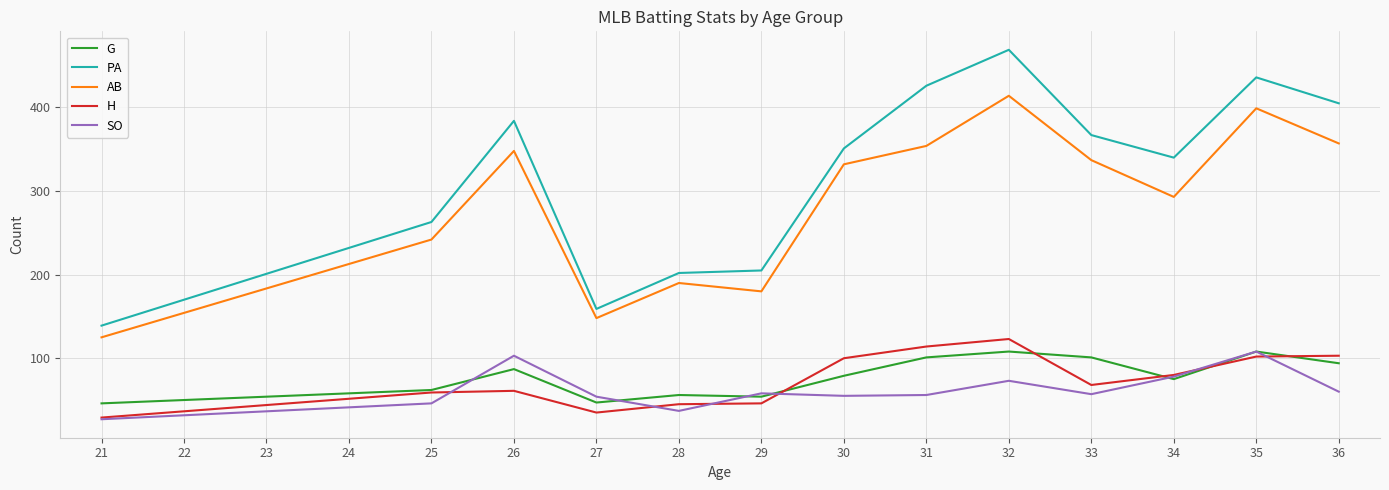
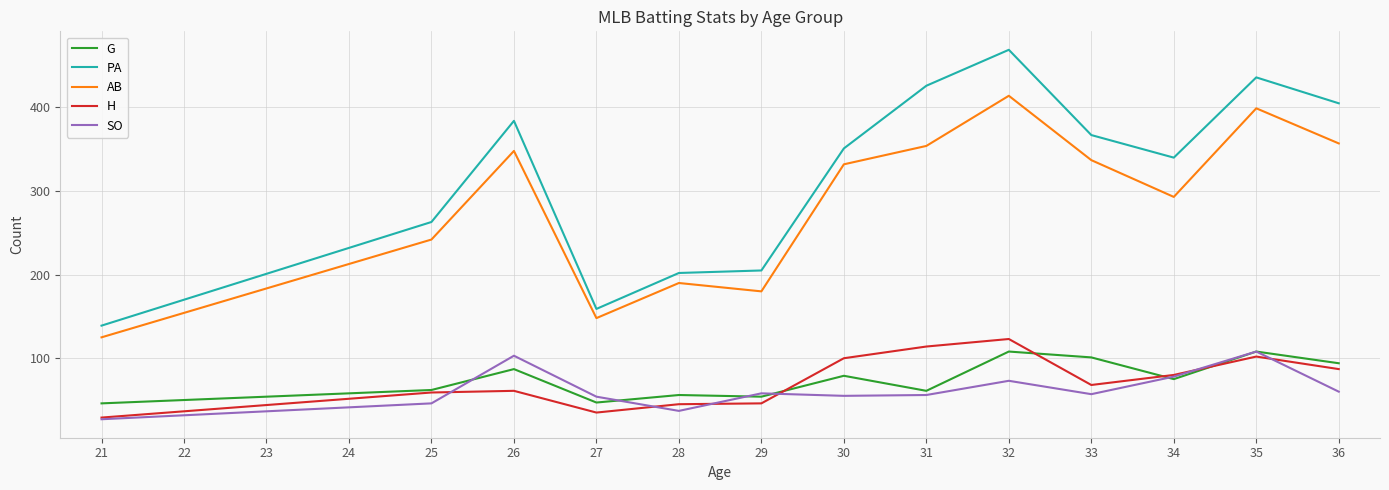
  {
    "G": {
      "21": 50,
      "26": 90,
      "27": 50,
      "28": 60,
      "29": 50,
      "30": 80,
-     "31": 100,
+     "31": 60,
      "32": 110,
      "33": 100,
      "36": 90
    },
    "PA": {
      "21": 140,
      "25": 260,
      "26": 380,
      "27": 160,
      "28": 200,
      "29": 210,
      "30": 350,
      "31": 430,
      "32": 470,
      "33": 370,
      "34": 340,
      "35": 440,
      "36": 410
    },
    "AB": {
      "21": 130,
      "25": 240,
      "26": 350,
      "27": 150,
      "28": 190,
      "29": 180,
      "30": 330,
      "31": 350,
      "32": 410,
      "33": 340,
      "34": 290,
      "35": 400,
      "36": 360
    },
    "H": {
      "26": 60,
      "27": 40,
      "28": 50,
      "29": 50,
      "30": 100,
      "31": 110,
      "32": 120,
      "33": 70,
      "35": 100,
-     "36": 100
+     "36": 90
    },
    "SO": {
      "25": 50,
      "26": 100,
      "27": 50,
      "28": 40,
      "29": 60,
      "30": 60,
      "31": 60,
      "32": 70,
      "33": 60,
      "36": 60
    }
  }
